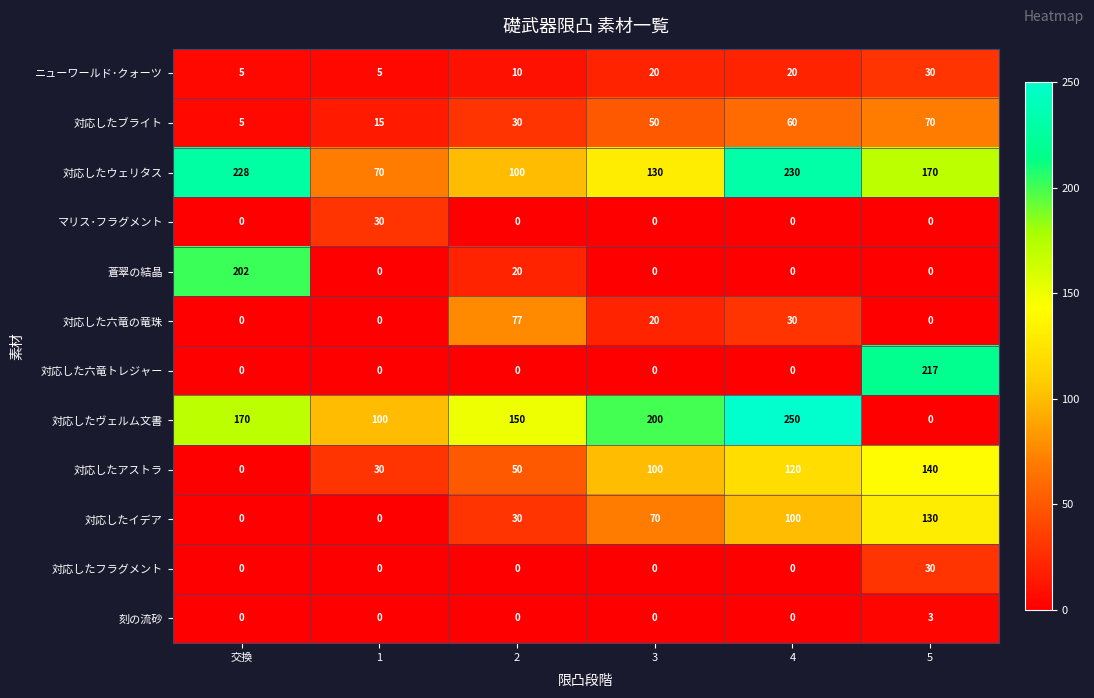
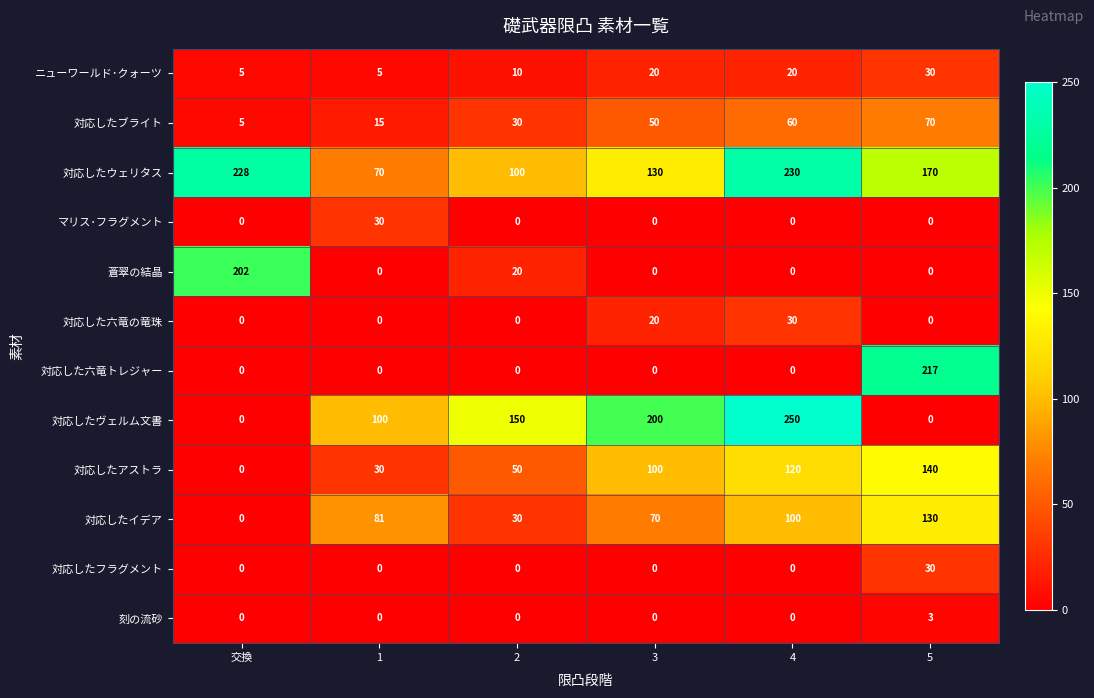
  {
    "ニューワールド･クォーツ": {
      "交換": 5,
      "1": 5,
      "2": 10,
      "3": 20,
      "4": 20,
      "5": 30
    },
    "対応したブライト": {
      "交換": 5,
      "1": 15,
      "2": 30,
      "3": 50,
      "4": 60,
      "5": 70
    },
    "対応したウェリタス": {
      "交換": 228,
      "1": 70,
      "2": 100,
      "3": 130,
      "4": 230,
      "5": 170
    },
    "マリス･フラグメント": {
      "交換": 0,
      "1": 30,
      "2": 0,
      "3": 0,
      "4": 0,
      "5": 0
    },
    "蒼翠の結晶": {
      "交換": 202,
      "1": 0,
      "2": 20,
      "3": 0,
      "4": 0,
      "5": 0
    },
    "対応した六竜の竜珠": {
      "交換": 0,
      "1": 0,
-     "2": 77,
+     "2": 0,
      "3": 20,
      "4": 30,
      "5": 0
    },
    "対応した六竜トレジャー": {
      "交換": 0,
      "1": 0,
      "2": 0,
      "3": 0,
      "4": 0,
      "5": 217
    },
    "対応したヴェルム文書": {
-     "交換": 170,
+     "交換": 0,
      "1": 100,
      "2": 150,
      "3": 200,
      "4": 250,
      "5": 0
    },
    "対応したアストラ": {
      "交換": 0,
      "1": 30,
      "2": 50,
      "3": 100,
      "4": 120,
      "5": 140
    },
    "対応したイデア": {
      "交換": 0,
-     "1": 0,
+     "1": 81,
      "2": 30,
      "3": 70,
      "4": 100,
      "5": 130
    },
    "対応したフラグメント": {
      "交換": 0,
      "1": 0,
      "2": 0,
      "3": 0,
      "4": 0,
      "5": 30
    },
    "刻の流砂": {
      "交換": 0,
      "1": 0,
      "2": 0,
      "3": 0,
      "4": 0,
      "5": 3
    }
  }
